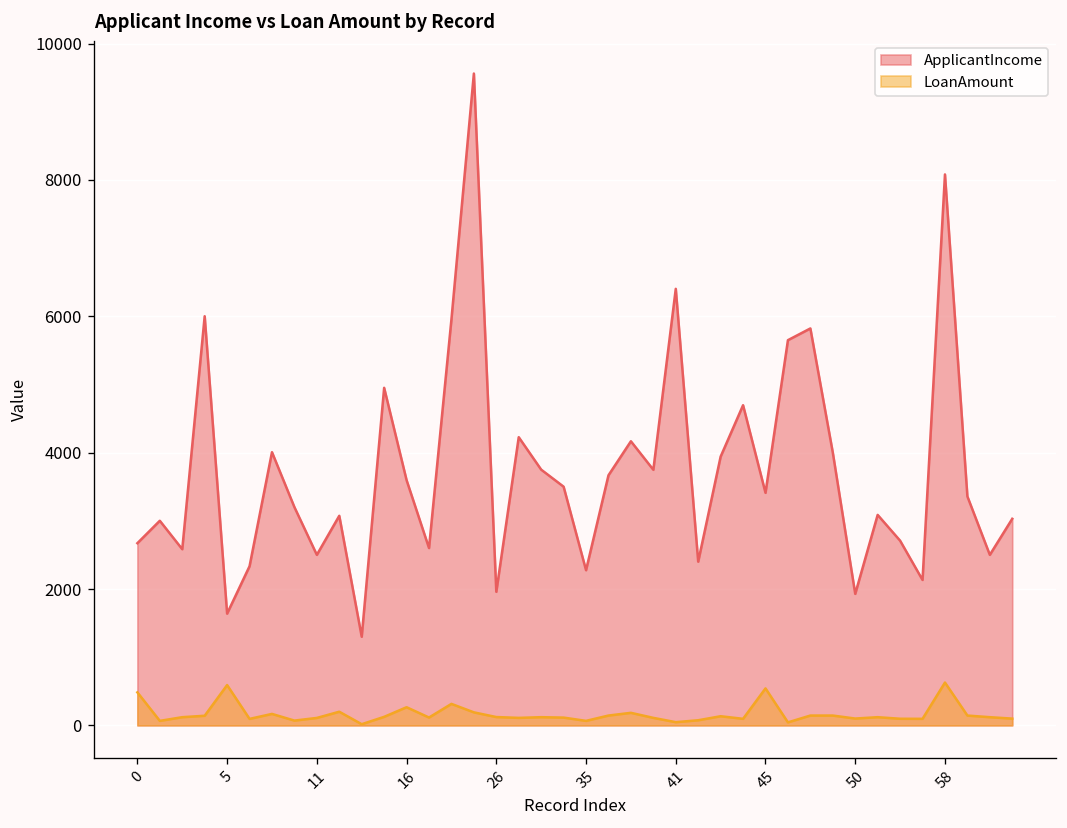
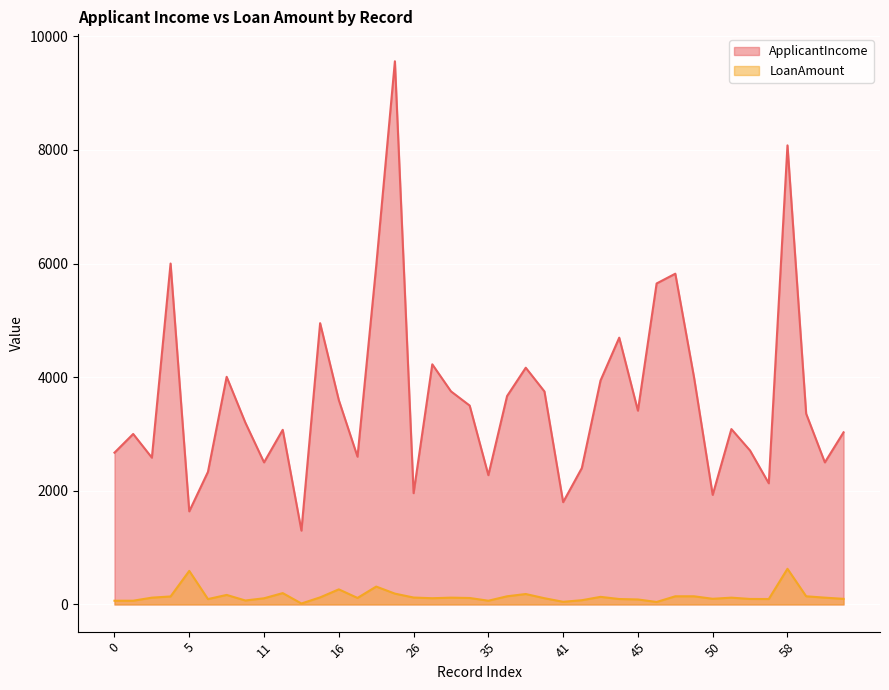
  {
    "ApplicantIncome": {
      "0": 2700,
      "5": 1600,
      "11": 2500,
      "16": 3600,
      "26": 2000,
      "35": 2300,
-     "41": 6400,
+     "41": 1800,
      "45": 3400,
      "50": 1900,
      "58": 8100
    },
    "LoanAmount": {
-     "0": 500,
+     "0": 100,
      "5": 600,
      "11": 100,
      "16": 300,
      "26": 100,
      "35": 100,
      "41": 0,
-     "45": 500,
+     "45": 100,
      "50": 100,
      "58": 600
    }
  }
